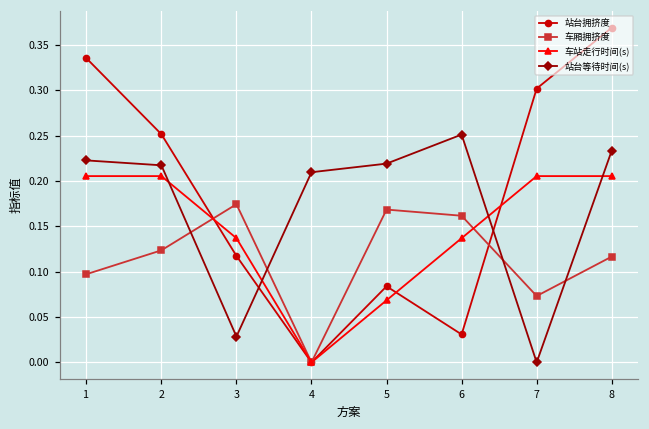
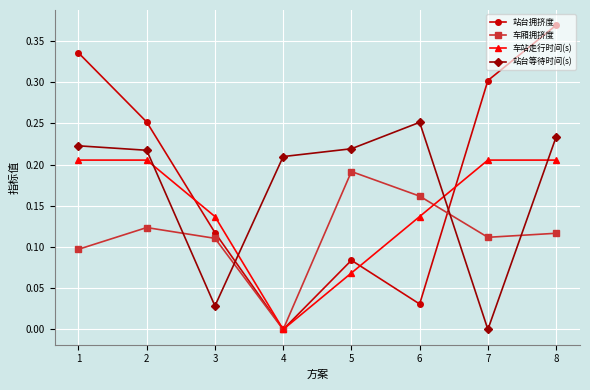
  {
    "车厢拥挤度": {
      "1": 0.10,
      "2": 0.12,
-     "3": 0.17,
-     "5": 0.17,
+     "3": 0.11,
+     "5": 0.19,
      "6": 0.16,
-     "7": 0.07,
+     "7": 0.11,
      "8": 0.12
    }
  }
